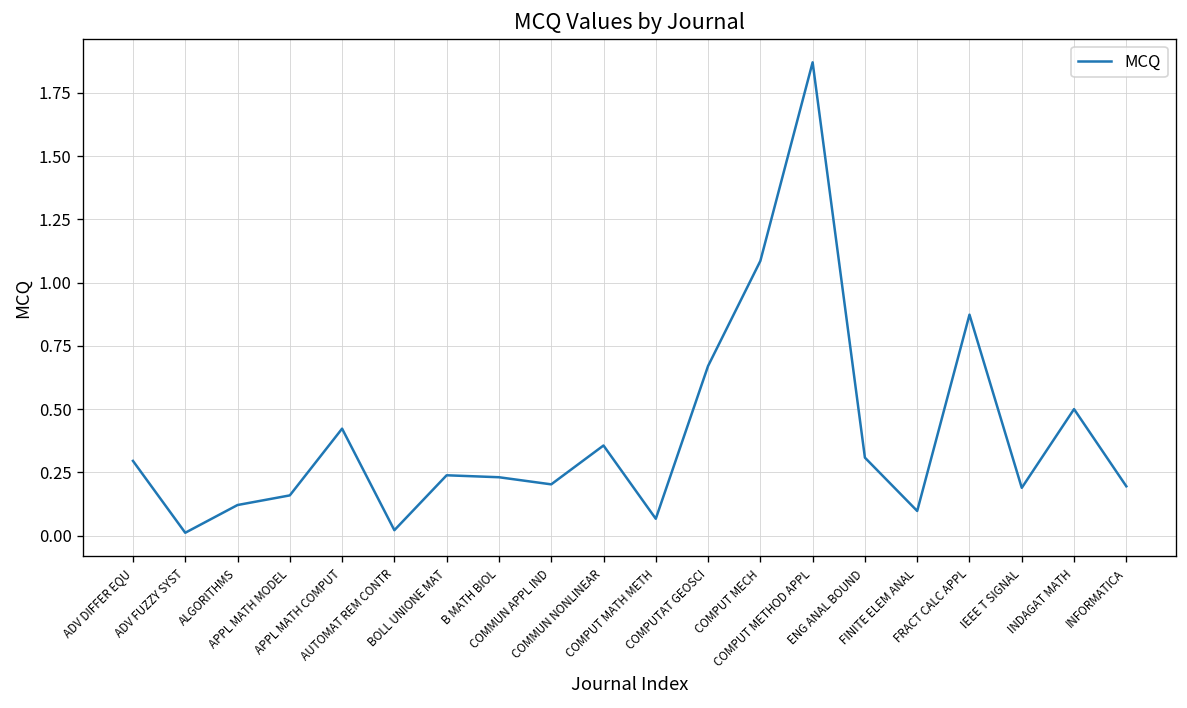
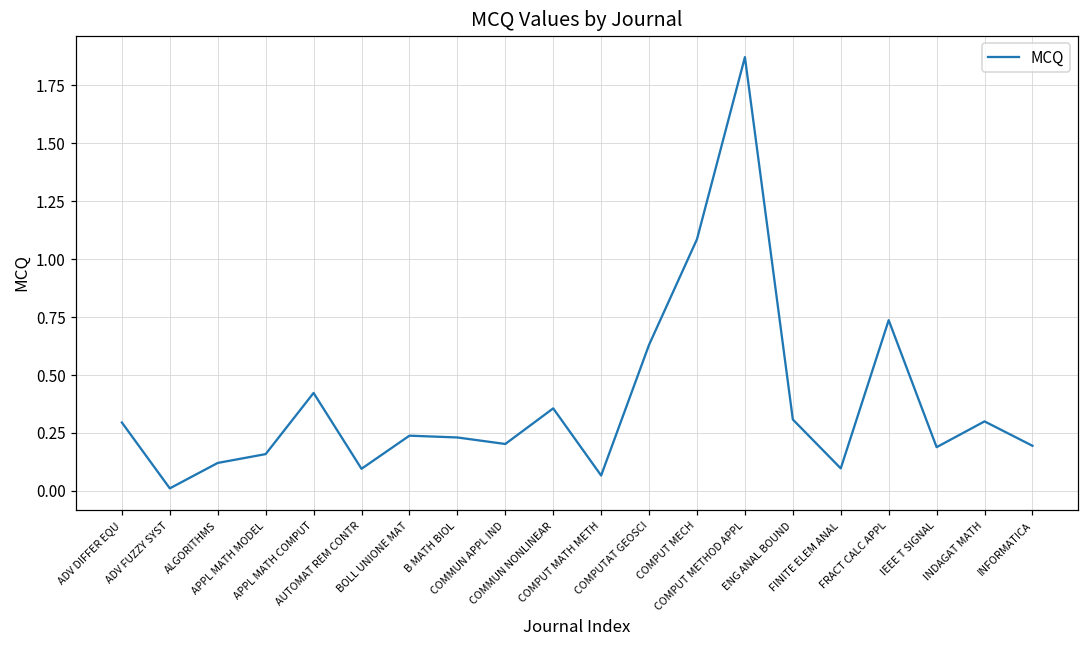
  {
    "ADV DIFFER EQU": 0.30,
    "ADV FUZZY SYST": 0.01,
    "ALGORITHMS": 0.12,
    "APPL MATH MODEL": 0.16,
    "APPL MATH COMPUT": 0.42,
-   "AUTOMAT REM CONTR": 0.02,
+   "AUTOMAT REM CONTR": 0.10,
    "BOLL UNIONE MAT": 0.24,
    "B MATH BIOL": 0.23,
    "COMMUN APPL IND": 0.20,
    "COMMUN NONLINEAR": 0.36,
    "COMPUT MATH METH": 0.07,
-   "COMPUTAT GEOSCI": 0.67,
+   "COMPUTAT GEOSCI": 0.63,
    "COMPUT MECH": 1.09,
    "COMPUT METHOD APPL": 1.87,
    "ENG ANAL BOUND": 0.31,
    "FINITE ELEM ANAL": 0.10,
-   "FRACT CALC APPL": 0.87,
+   "FRACT CALC APPL": 0.74,
    "IEEE T SIGNAL": 0.19,
-   "INDAGAT MATH": 0.5,
+   "INDAGAT MATH": 0.3,
    "INFORMATICA": 0.19
  }
